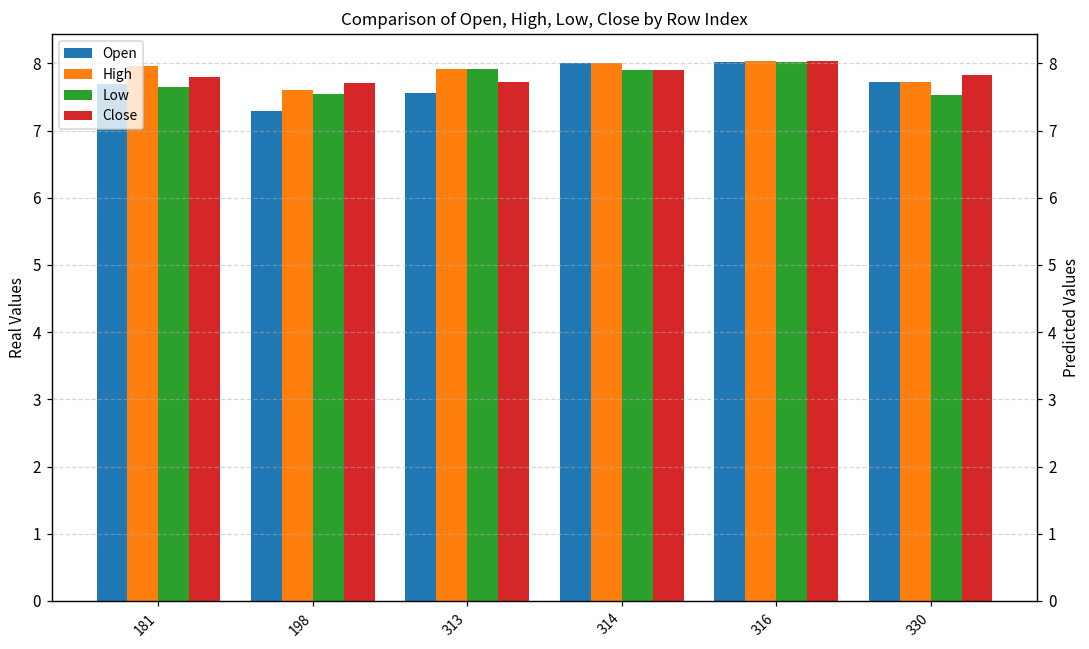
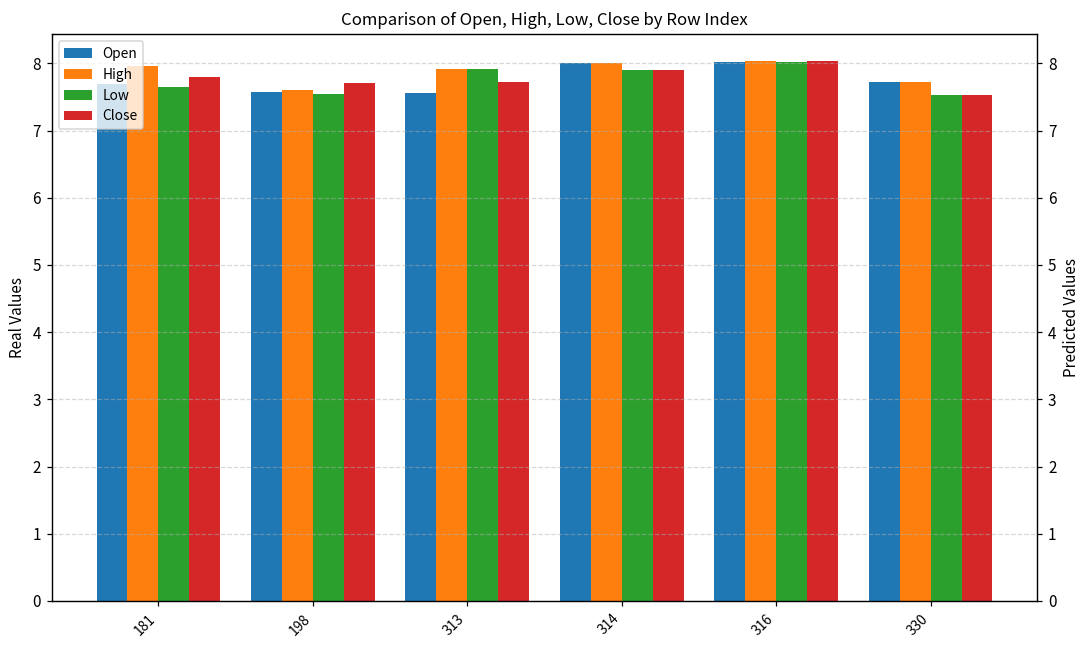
  {
    "Open": {
-     "198": 7.3,
+     "198": 7.6,
      "313": 7.6,
      "314": 8.0,
      "316": 8.0,
      "330": 7.7
    },
    "High": {
      "198": 7.6,
      "313": 7.9,
      "314": 8.0,
      "316": 8.0,
      "330": 7.7
    },
    "Low": {
      "181": 7.7,
      "198": 7.6,
      "313": 7.9,
      "314": 7.9,
      "316": 8.0,
      "330": 7.5
    },
    "Close": {
      "181": 7.8,
      "198": 7.7,
      "313": 7.7,
      "314": 7.9,
      "316": 8.0,
-     "330": 7.8
+     "330": 7.5
    }
  }
